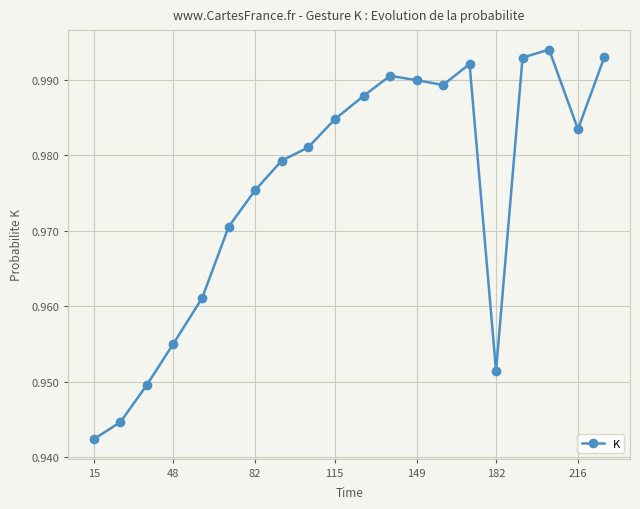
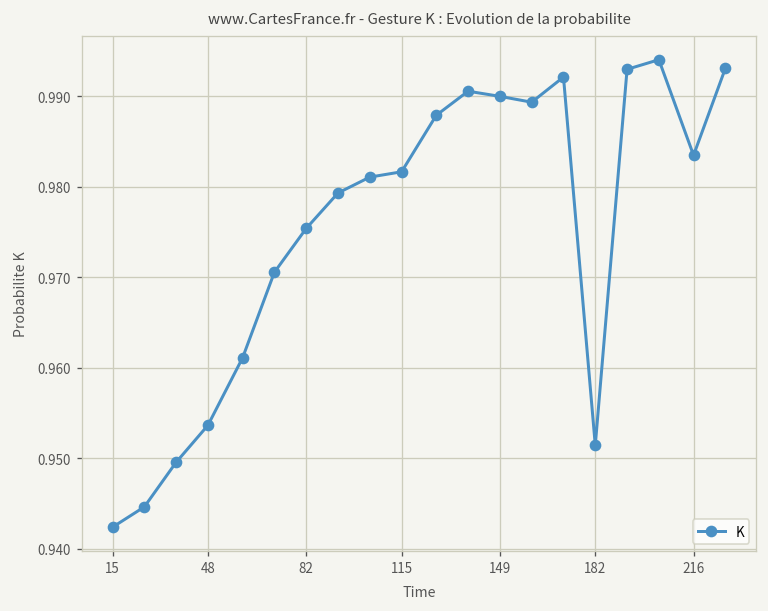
  {
    "15": 0.942,
-   "48": 0.955,
+   "48": 0.954,
    "82": 0.975,
-   "115": 0.985,
+   "115": 0.982,
    "149": 0.990,
    "182": 0.951,
    "216": 0.983
  }
